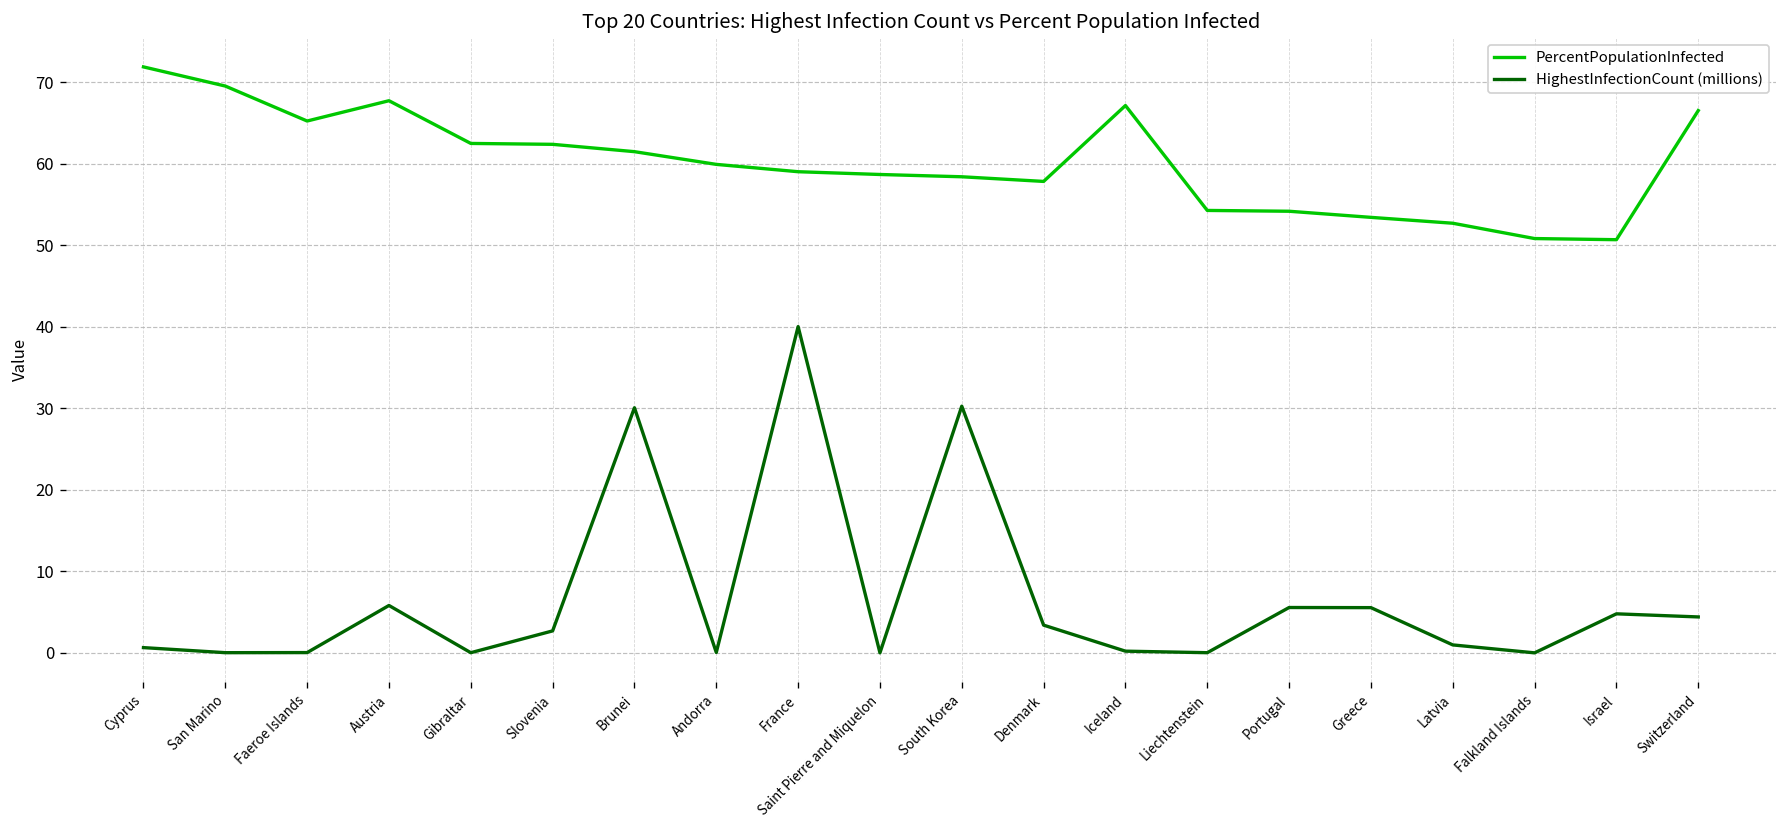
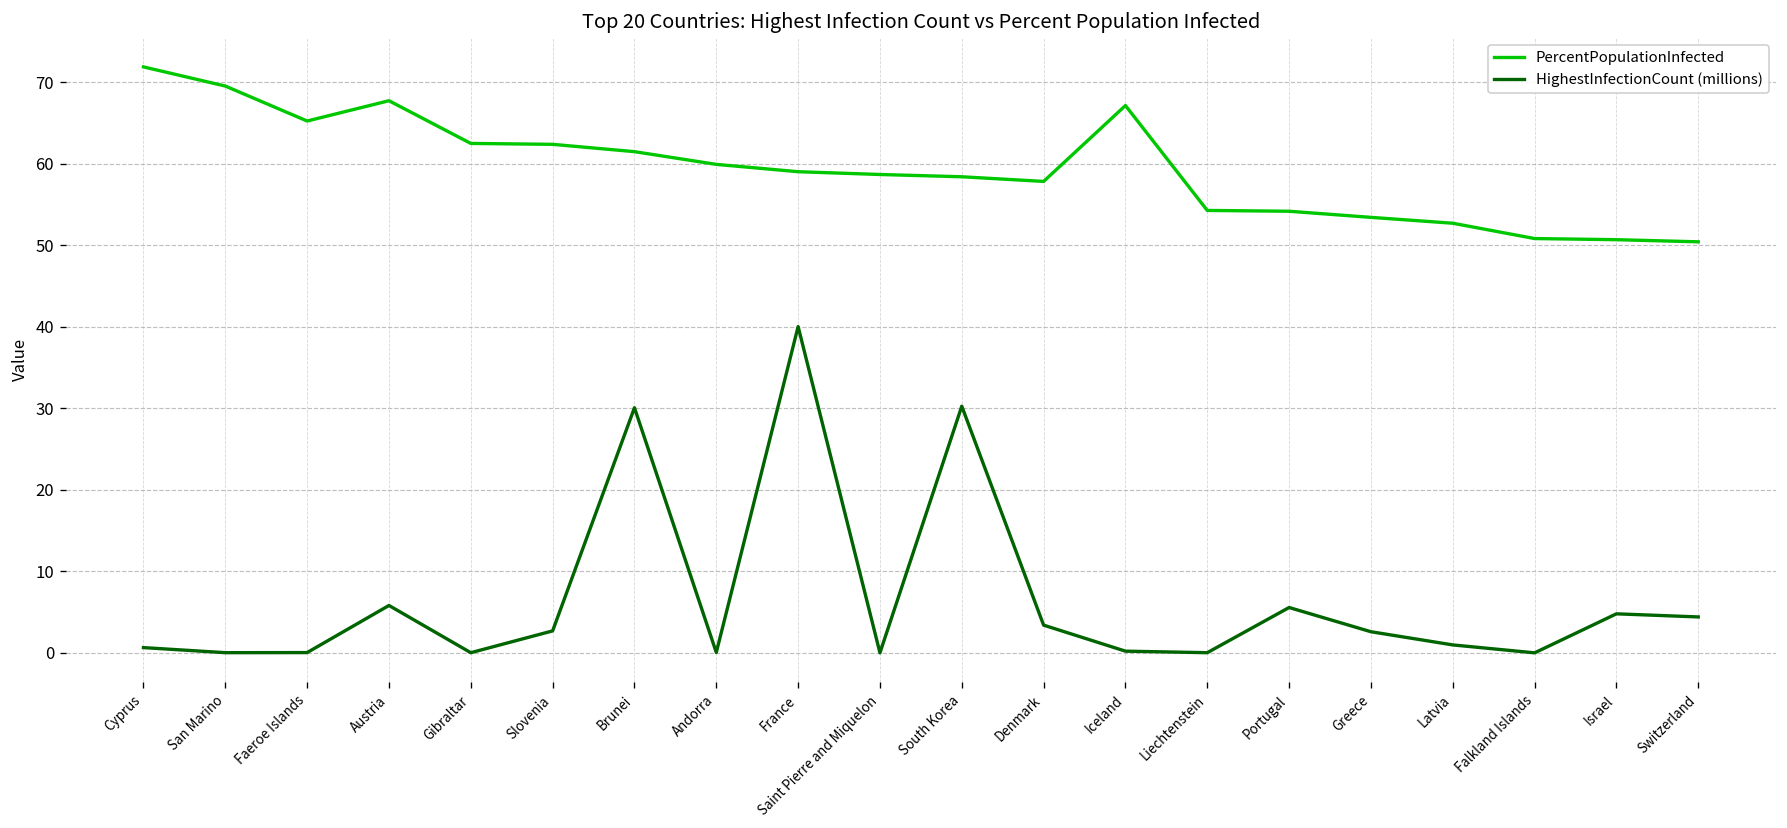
  {
    "PercentPopulationInfected": {
      "Cyprus": 72,
      "San Marino": 70,
      "Faeroe Islands": 65,
      "Austria": 68,
      "Gibraltar": 63,
      "Slovenia": 62,
      "Brunei": 61,
      "Andorra": 60,
      "France": 59,
      "Saint Pierre and Miquelon": 59,
      "South Korea": 58,
      "Denmark": 58,
      "Iceland": 67,
      "Liechtenstein": 54,
      "Portugal": 54,
      "Greece": 53,
      "Latvia": 53,
      "Falkland Islands": 51,
      "Israel": 51,
-     "Switzerland": 67
+     "Switzerland": 50
    },
    "HighestInfectionCount (millions)": {
      "Cyprus": 1,
      "San Marino": 0,
      "Faeroe Islands": 0,
      "Austria": 6,
      "Gibraltar": 0,
      "Slovenia": 3,
      "Brunei": 30,
      "Andorra": 0,
      "France": 40,
      "Saint Pierre and Miquelon": 0,
      "South Korea": 30,
      "Denmark": 3,
      "Iceland": 0,
      "Liechtenstein": 0,
      "Portugal": 6,
-     "Greece": 6,
+     "Greece": 3,
      "Latvia": 1,
      "Falkland Islands": 0,
      "Israel": 5,
      "Switzerland": 4
    }
  }
